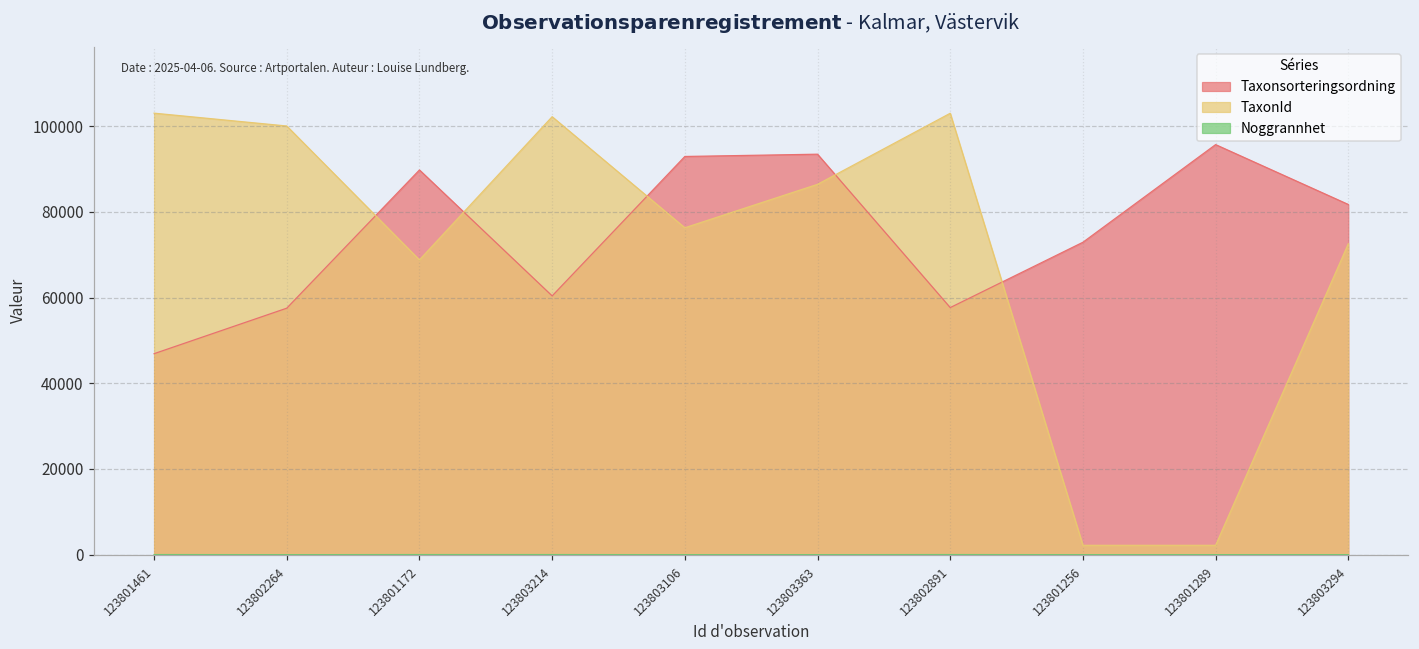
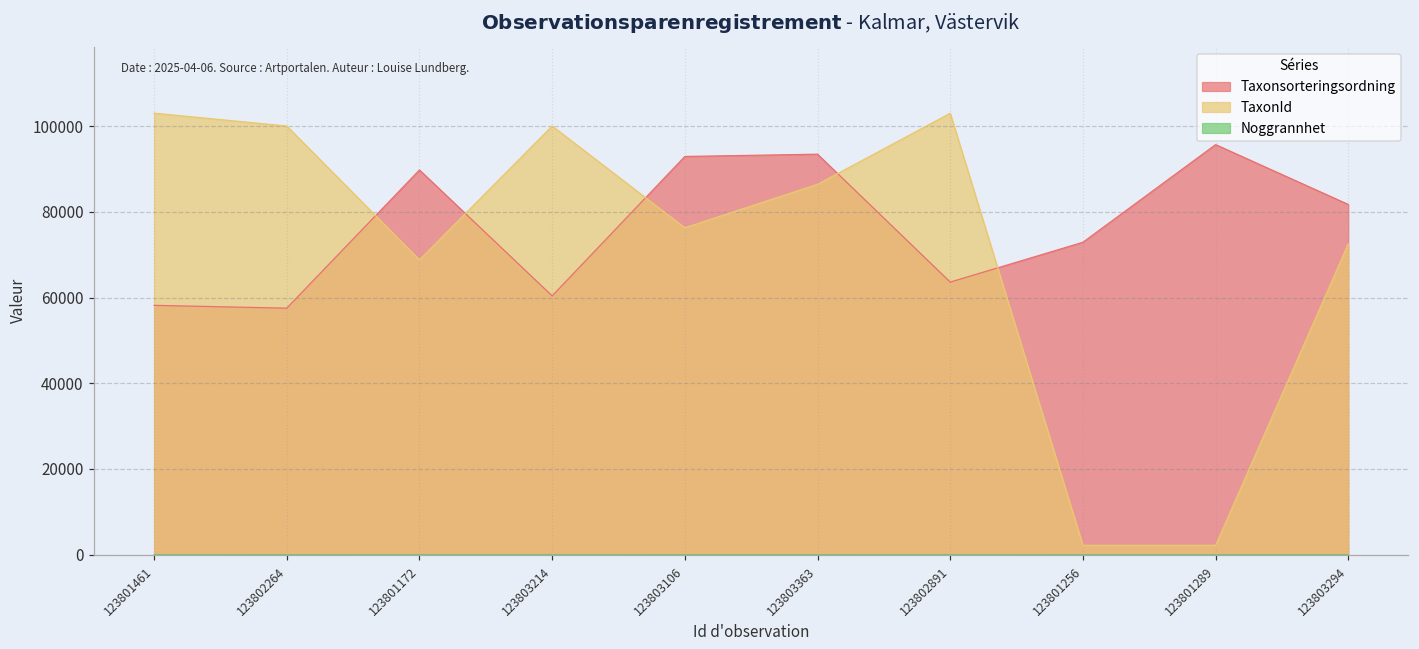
  {
    "Taxonsorteringsordning": {
-     "123801461": 47000,
+     "123801461": 58000,
      "123802264": 58000,
      "123801172": 90000,
      "123803214": 60000,
      "123803106": 93000,
      "123803363": 93000,
-     "123802891": 58000,
+     "123802891": 64000,
      "123801256": 73000,
      "123801289": 96000,
      "123803294": 82000
    },
    "TaxonId": {
      "123801461": 103000,
      "123802264": 100000,
      "123801172": 69000,
-     "123803214": 102000,
+     "123803214": 100000,
      "123803106": 76000,
      "123803363": 86000,
      "123802891": 103000,
      "123801256": 2000,
      "123801289": 2000,
      "123803294": 73000
    },
    "Noggrannhet": {
      "123801461": 0,
      "123802264": 0,
      "123801172": 0,
      "123803214": 0,
      "123803106": 0,
      "123803363": 0,
      "123802891": 0,
      "123801256": 0,
      "123801289": 0,
      "123803294": 0
    }
  }
